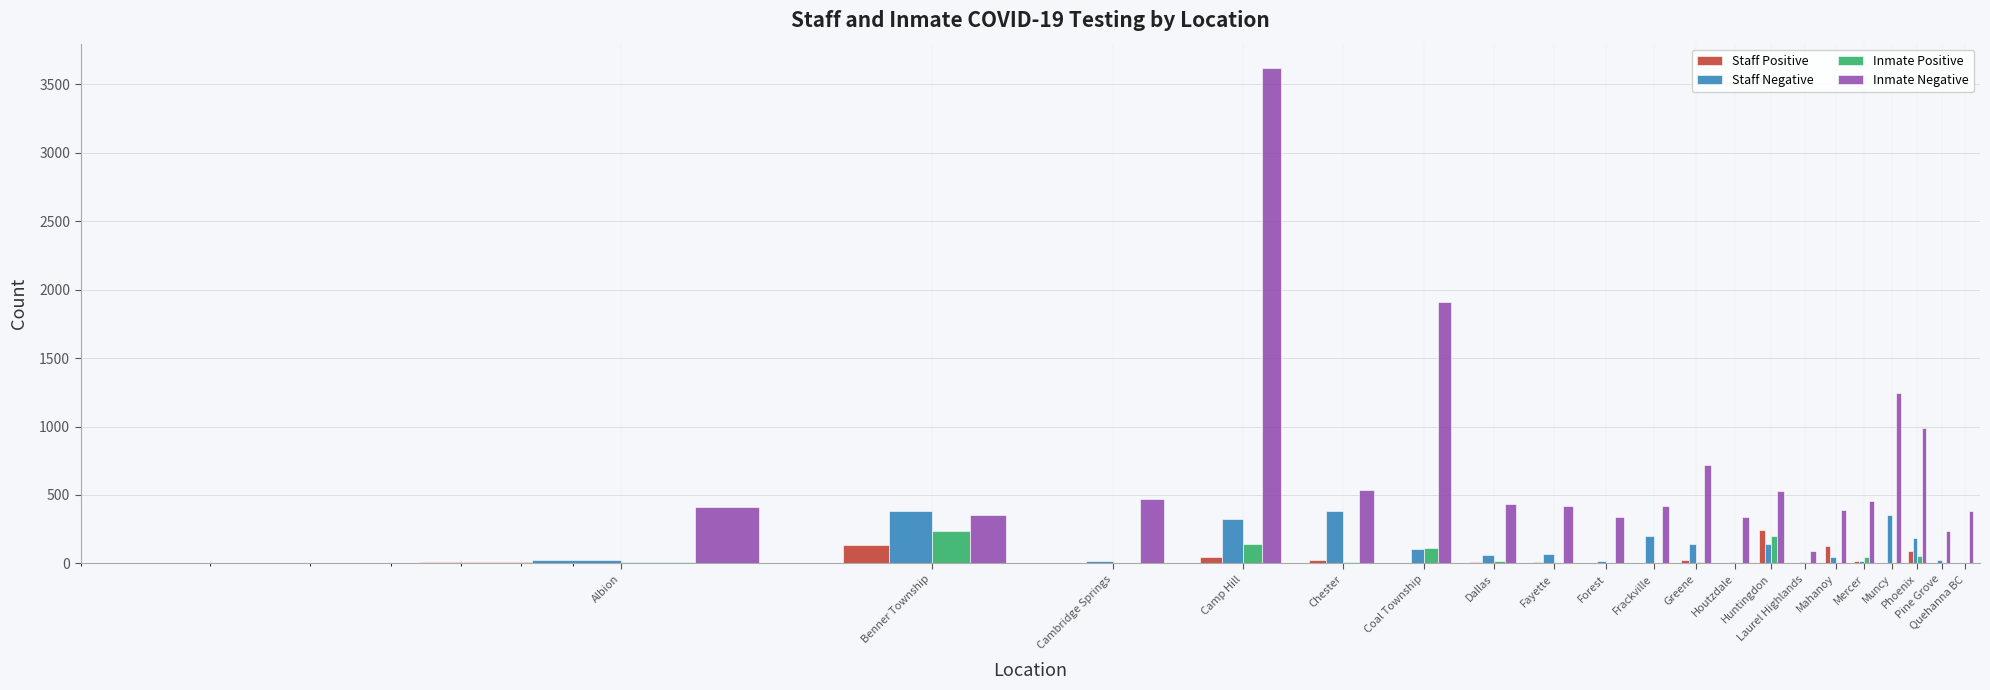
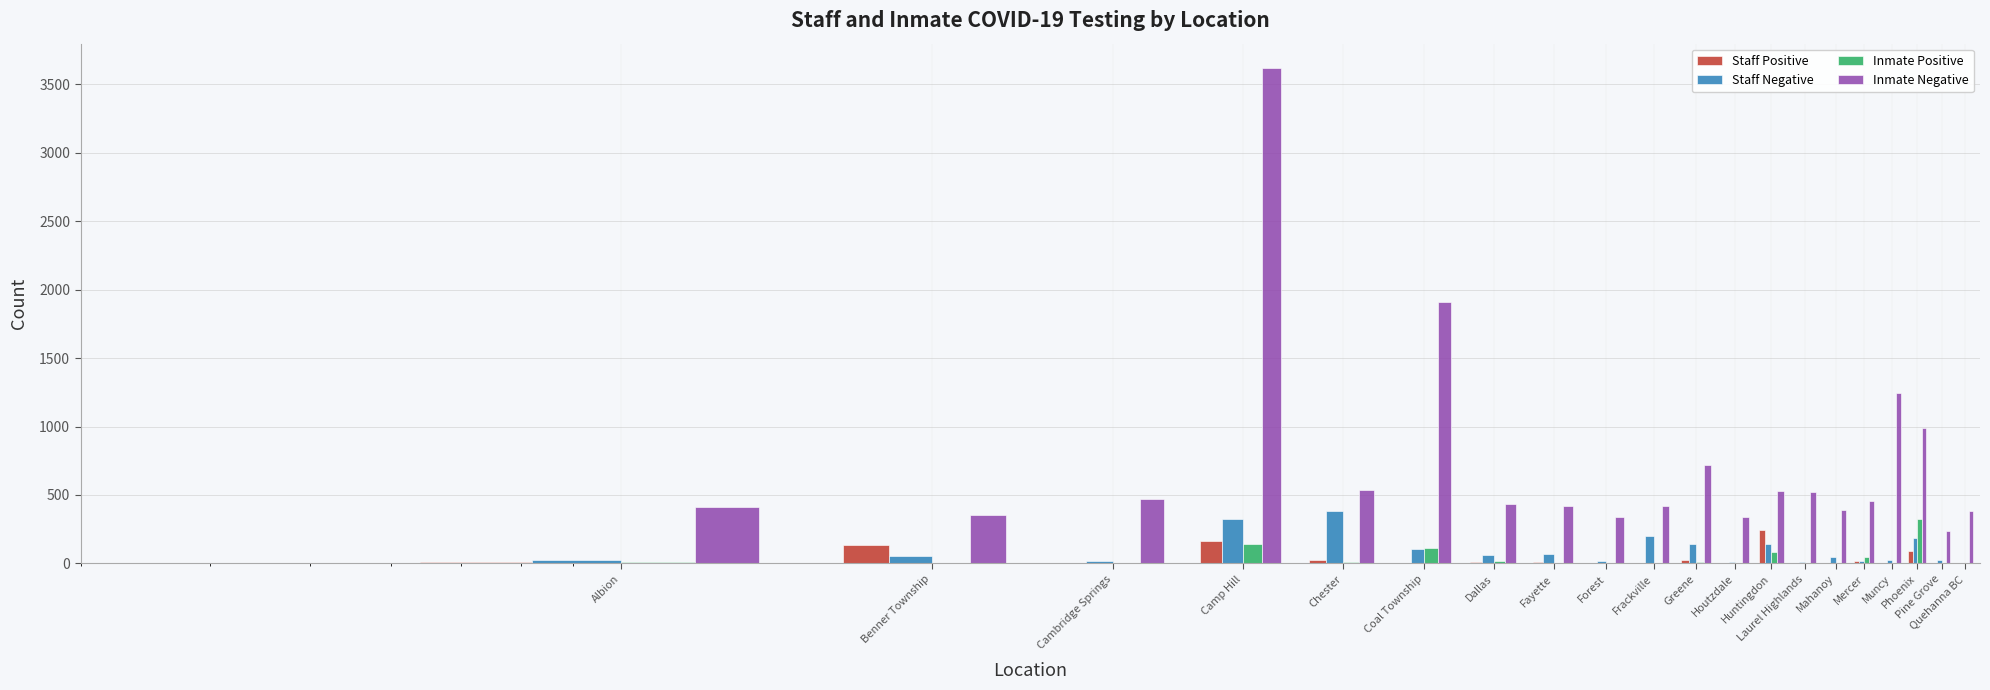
  {
    "Staff Positive": {
      "Benner Township": 130,
      "Cambridge Springs": 0,
-     "Camp Hill": 40,
+     "Camp Hill": 160,
      "Chester": 20,
      "Greene": 30,
      "Huntingdon": 240,
-     "Mahanoy": 130,
+     "Mahanoy": 0,
      "Phoenix": 90
    },
    "Staff Negative": {
      "Albion": 30,
-     "Benner Township": 380,
+     "Benner Township": 50,
      "Camp Hill": 330,
      "Chester": 380,
      "Coal Township": 110,
      "Dallas": 60,
      "Fayette": 70,
      "Forest": 20,
      "Frackville": 200,
      "Greene": 140,
      "Huntingdon": 140,
      "Mahanoy": 50,
-     "Muncy": 350,
+     "Muncy": 30,
      "Phoenix": 180,
      "Pine Grove": 20
    },
    "Inmate Positive": {
-     "Benner Township": 230,
+     "Benner Township": 0,
      "Camp Hill": 140,
      "Coal Township": 120,
      "Forest": 0,
      "Frackville": 0,
      "Houtzdale": 0,
-     "Huntingdon": 200,
+     "Huntingdon": 90,
      "Mercer": 50,
-     "Phoenix": 60,
+     "Phoenix": 320,
      "Pine Grove": 0
    },
    "Inmate Negative": {
      "Albion": 410,
      "Benner Township": 350,
      "Cambridge Springs": 470,
      "Camp Hill": 3620,
      "Chester": 530,
      "Coal Township": 1910,
      "Dallas": 440,
      "Fayette": 420,
      "Forest": 340,
      "Frackville": 420,
      "Greene": 720,
      "Houtzdale": 340,
      "Huntingdon": 530,
-     "Laurel Highlands": 90,
+     "Laurel Highlands": 520,
      "Mahanoy": 390,
      "Mercer": 450,
      "Muncy": 1250,
      "Phoenix": 990,
      "Pine Grove": 230,
      "Quehanna BC": 380
    }
  }
